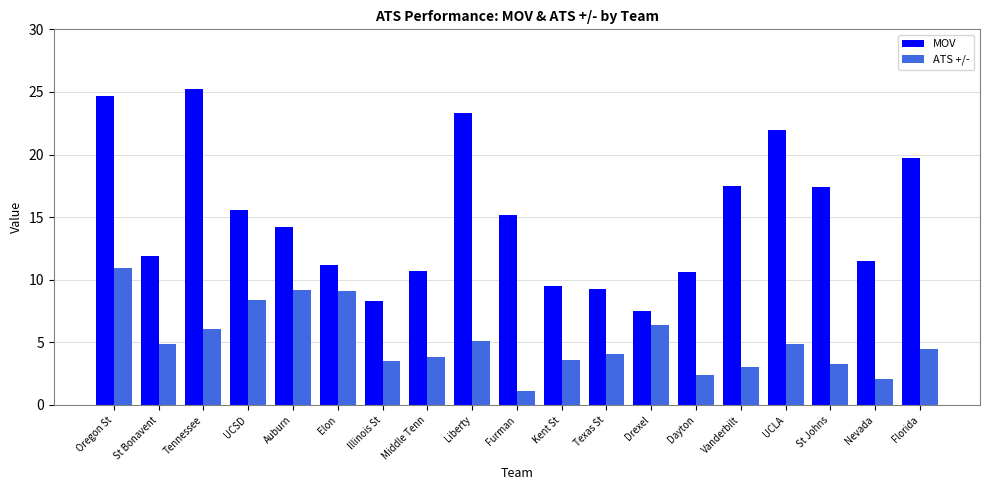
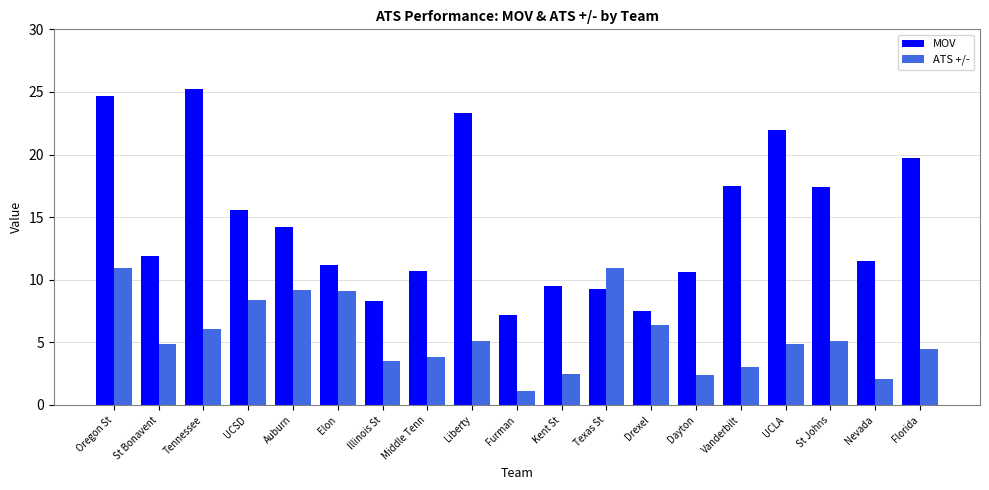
  {
    "MOV": {
      "Oregon St": 24.7,
      "St Bonavent": 11.9,
      "Tennessee": 25.2,
      "UCSD": 15.6,
      "Auburn": 14.2,
      "Elon": 11.2,
      "Illinois St": 8.3,
      "Middle Tenn": 10.7,
      "Liberty": 23.3,
-     "Furman": 15.2,
+     "Furman": 7.2,
      "Kent St": 9.5,
      "Texas St": 9.3,
      "Drexel": 7.5,
      "Dayton": 10.6,
      "Vanderbilt": 17.5,
      "UCLA": 22.0,
      "St Johns": 17.4,
      "Nevada": 11.5,
      "Florida": 19.7
    },
    "ATS +/-": {
      "Oregon St": 10.9,
      "St Bonavent": 4.9,
      "Tennessee": 6.1,
      "UCSD": 8.4,
      "Auburn": 9.2,
      "Elon": 9.1,
      "Illinois St": 3.5,
      "Middle Tenn": 3.8,
      "Liberty": 5.1,
      "Furman": 1.1,
-     "Kent St": 3.6,
-     "Texas St": 4.1,
+     "Kent St": 2.5,
+     "Texas St": 10.9,
      "Drexel": 6.4,
      "Dayton": 2.4,
      "Vanderbilt": 3.0,
      "UCLA": 4.9,
-     "St Johns": 3.3,
+     "St Johns": 5.1,
      "Nevada": 2.1,
      "Florida": 4.5
    }
  }
